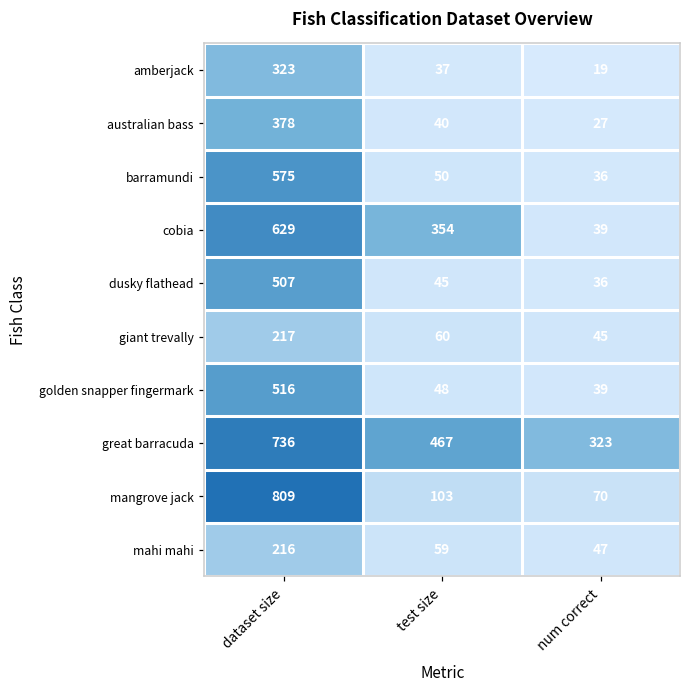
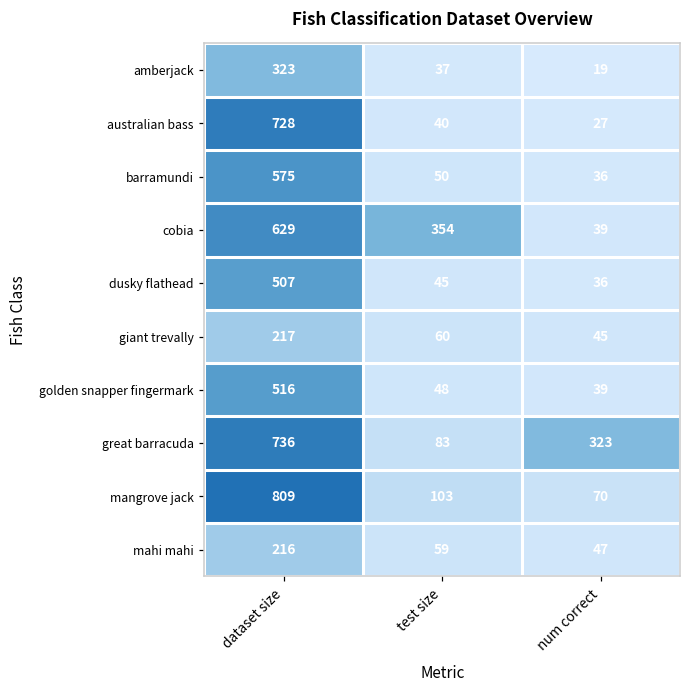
  {
    "amberjack": {
      "dataset size": 323
    },
    "australian bass": {
-     "dataset size": 378
+     "dataset size": 728
    },
    "barramundi": {
      "dataset size": 575,
      "test size": 50
    },
    "cobia": {
      "dataset size": 629,
      "test size": 354
    },
    "dusky flathead": {
      "dataset size": 507
    },
    "giant trevally": {
      "dataset size": 217,
      "test size": 60
    },
    "golden snapper fingermark": {
      "dataset size": 516,
      "test size": 48
    },
    "great barracuda": {
      "dataset size": 736,
-     "test size": 467,
+     "test size": 83,
      "num correct": 323
    },
    "mangrove jack": {
      "dataset size": 809,
      "test size": 103,
      "num correct": 70
    },
    "mahi mahi": {
      "dataset size": 216,
      "test size": 59
    }
  }
